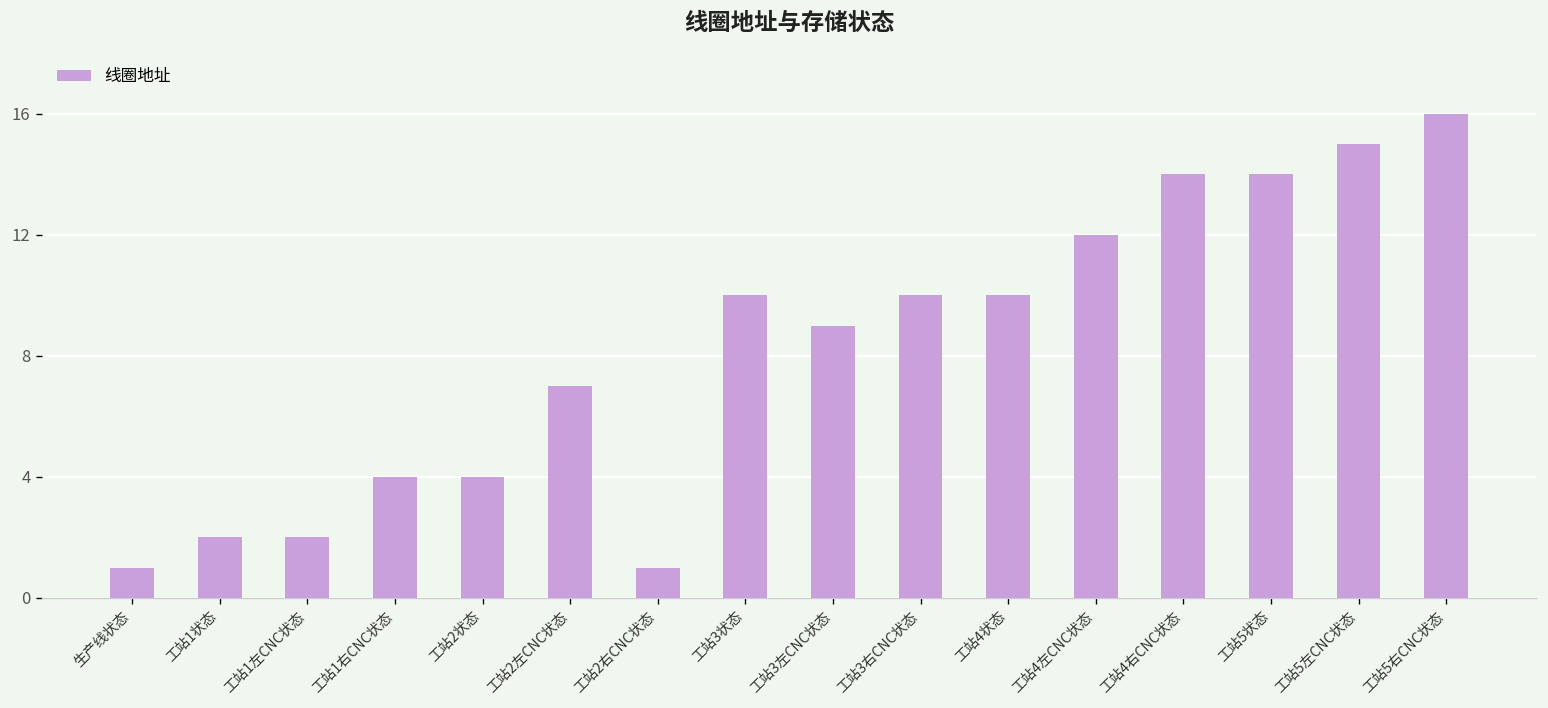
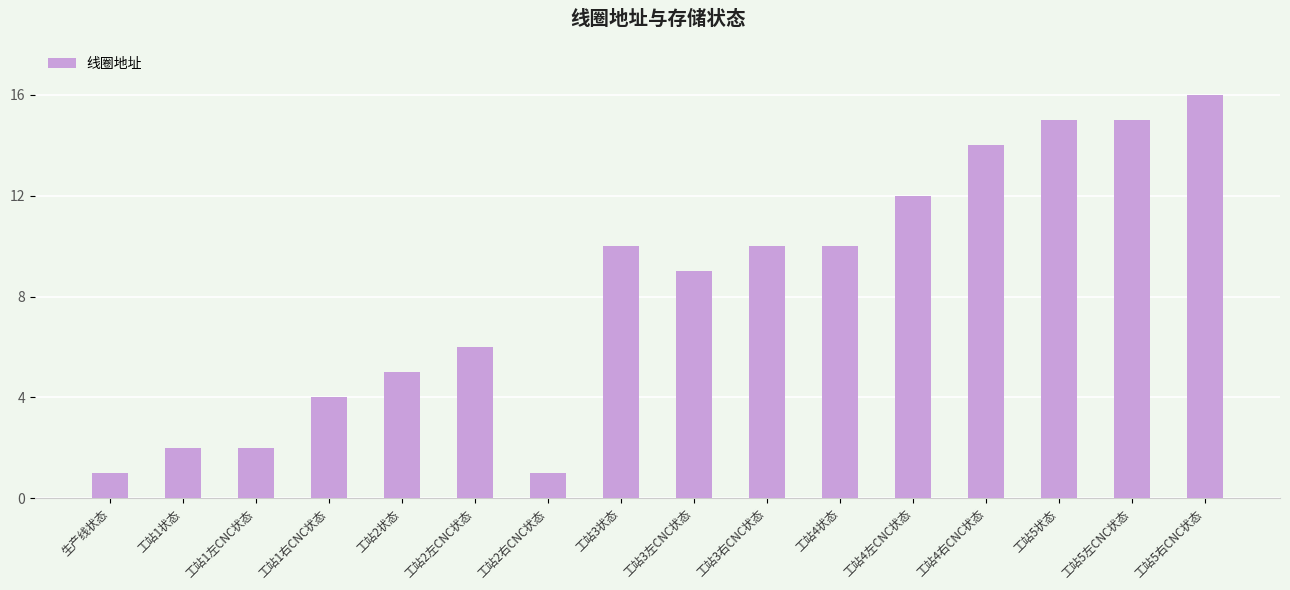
  {
    "生产线状态": 1,
    "工站1状态": 2,
    "工站1左CNC状态": 2,
    "工站1右CNC状态": 4,
-   "工站2状态": 4,
-   "工站2左CNC状态": 7,
+   "工站2状态": 5,
+   "工站2左CNC状态": 6,
    "工站2右CNC状态": 1,
    "工站3状态": 10,
    "工站3左CNC状态": 9,
    "工站3右CNC状态": 10,
    "工站4状态": 10,
    "工站4左CNC状态": 12,
    "工站4右CNC状态": 14,
-   "工站5状态": 14,
+   "工站5状态": 15,
    "工站5左CNC状态": 15,
    "工站5右CNC状态": 16
  }
